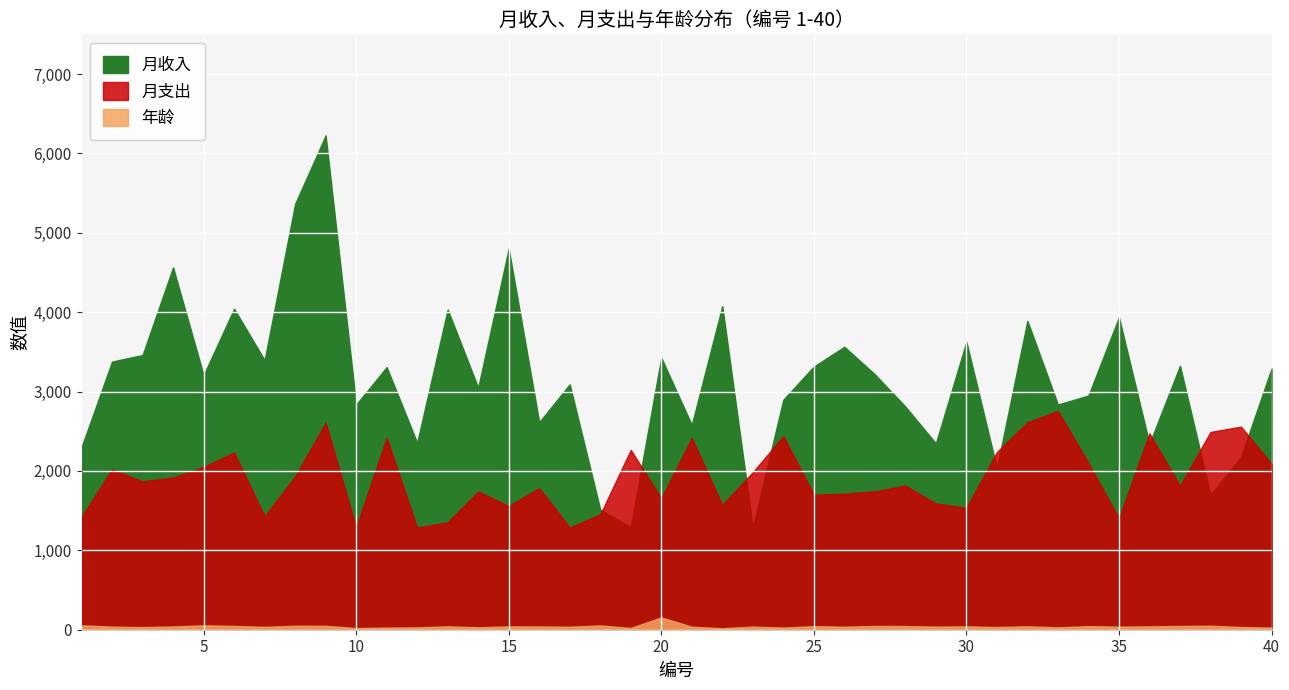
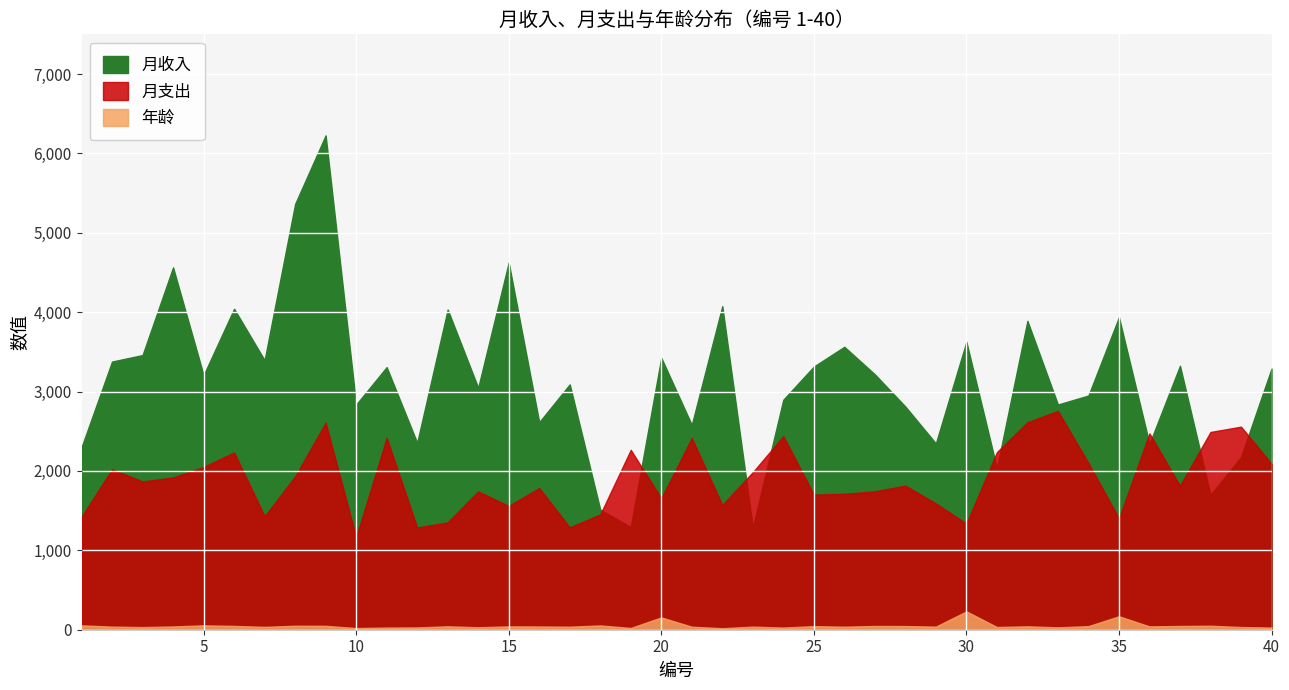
  {
    "月收入": {
      "5": "3,200",
      "10": "2,800",
-     "15": "4,800",
+     "15": "4,600",
      "20": "3,400",
      "25": "3,300",
      "30": "3,600",
      "35": "3,900",
      "40": "3,300"
    },
    "月支出": {
      "5": "2,100",
-     "10": "1,300",
+     "10": "1,200",
      "15": "1,600",
      "20": "1,700",
      "25": "1,700",
-     "30": "1,500",
+     "30": "1,300",
      "35": "1,400",
      "40": "2,100"
    },
    "年龄": {
      "5": "100",
      "15": "0",
      "20": "200",
      "25": "0",
-     "30": "0",
-     "35": "0"
+     "30": "200",
+     "35": "200"
    }
  }
